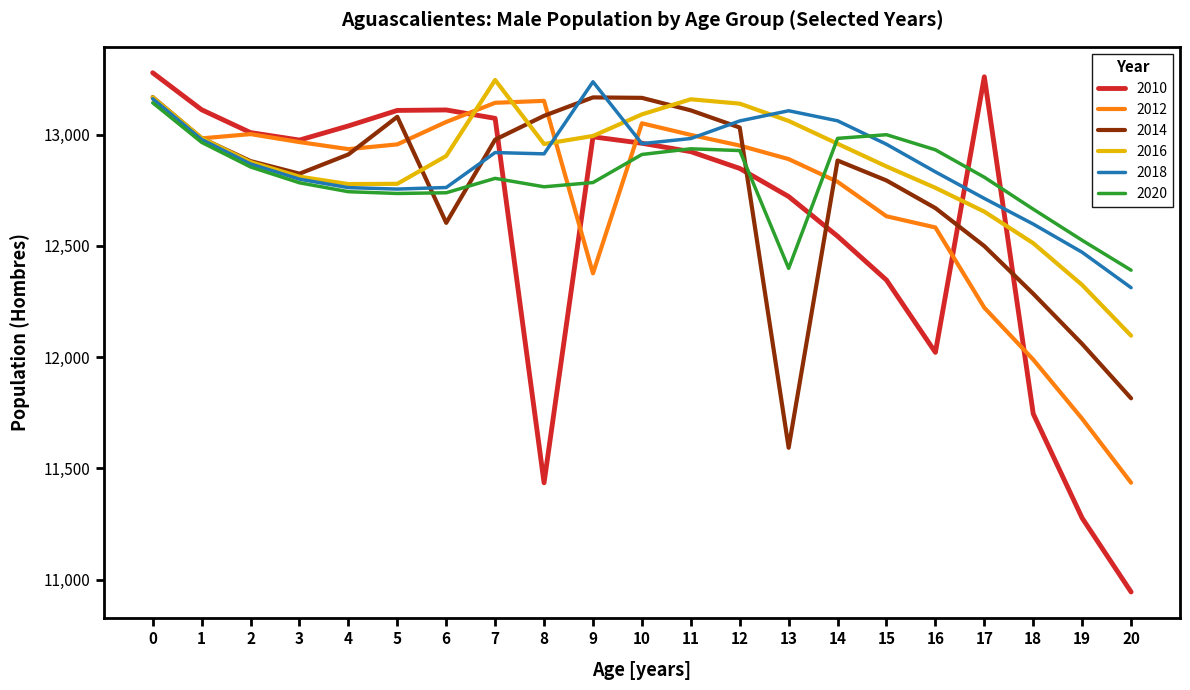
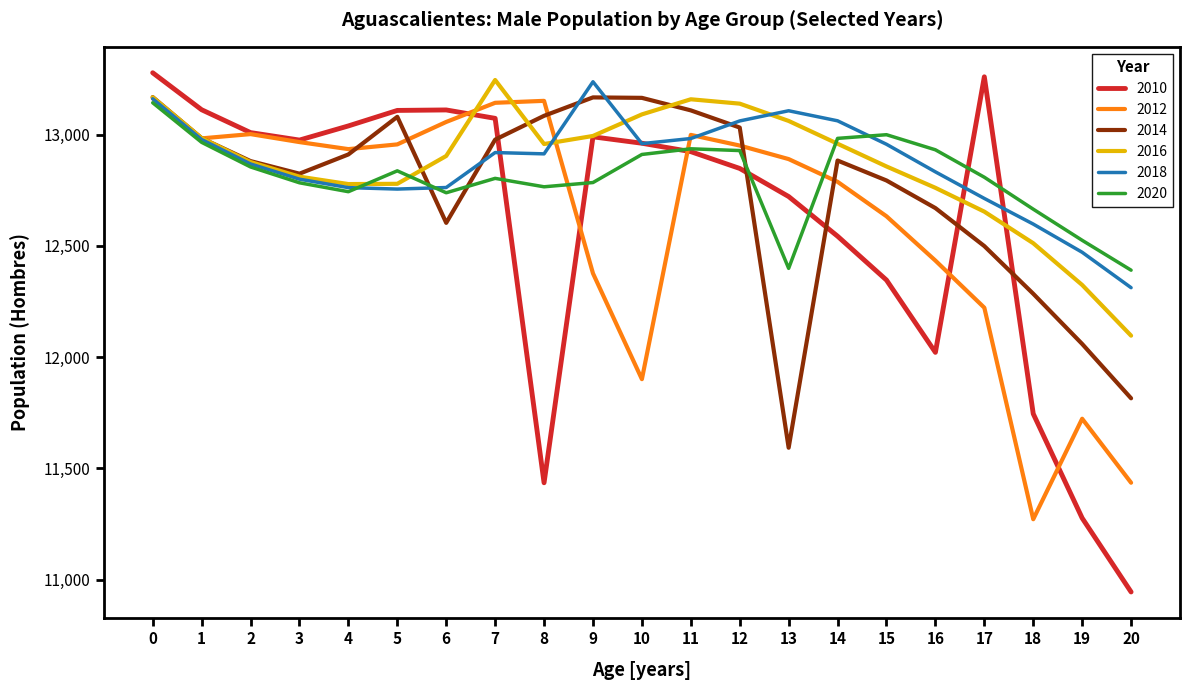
  {
    "2010": {
      "0": "13,280",
      "1": "13,110",
      "4": "13,040",
      "5": "13,110",
      "6": "13,110",
      "7": "13,070",
      "8": "11,440",
      "11": "12,920",
      "12": "12,850",
      "13": "12,720",
      "14": "12,540",
      "15": "12,350",
      "16": "12,020",
      "17": "13,260",
      "18": "11,750",
      "19": "11,280",
      "20": "10,940"
    },
    "2012": {
      "4": "12,930",
      "5": "12,960",
      "6": "13,060",
      "7": "13,140",
      "8": "13,150",
      "9": "12,380",
-     "10": "13,050",
+     "10": "11,900",
      "11": "13,000",
      "12": "12,950",
      "13": "12,890",
      "14": "12,790",
      "15": "12,630",
-     "16": "12,580",
+     "16": "12,430",
      "17": "12,220",
-     "18": "11,990",
+     "18": "11,270",
      "19": "11,720",
      "20": "11,440"
    },
    "2014": {
      "3": "12,820",
      "4": "12,910",
      "5": "13,080",
      "6": "12,600",
      "7": "12,980",
      "8": "13,080",
      "9": "13,170",
      "10": "13,160",
      "11": "13,110",
      "12": "13,030",
      "13": "11,590",
      "14": "12,880",
      "15": "12,790",
      "16": "12,670",
      "17": "12,500",
      "18": "12,280",
      "19": "12,060",
      "20": "11,810"
    },
    "2016": {
      "4": "12,780",
      "5": "12,780",
      "6": "12,900",
      "7": "13,250",
      "8": "12,960",
      "10": "13,090",
      "11": "13,160",
      "12": "13,140",
      "13": "13,060",
      "14": "12,960",
      "15": "12,860",
      "16": "12,760",
      "17": "12,650",
      "18": "12,510",
      "19": "12,320",
      "20": "12,100"
    },
    "2018": {
      "4": "12,760",
      "5": "12,760",
      "6": "12,760",
      "7": "12,920",
      "8": "12,910",
      "9": "13,240",
      "11": "12,980",
      "12": "13,060",
      "13": "13,110",
      "14": "13,060",
      "15": "12,960",
      "16": "12,830",
      "17": "12,710",
      "18": "12,600",
      "19": "12,470",
      "20": "12,310"
    },
    "2020": {
      "0": "13,140",
      "1": "12,960",
      "2": "12,850",
      "3": "12,780",
      "4": "12,740",
-     "5": "12,740",
+     "5": "12,840",
      "6": "12,740",
      "7": "12,800",
      "8": "12,770",
      "9": "12,780",
      "10": "12,910",
      "11": "12,940",
      "12": "12,930",
      "13": "12,400",
      "14": "12,980",
      "15": "13,000",
      "16": "12,930",
      "17": "12,810",
      "18": "12,660",
      "19": "12,520",
      "20": "12,390"
    }
  }
